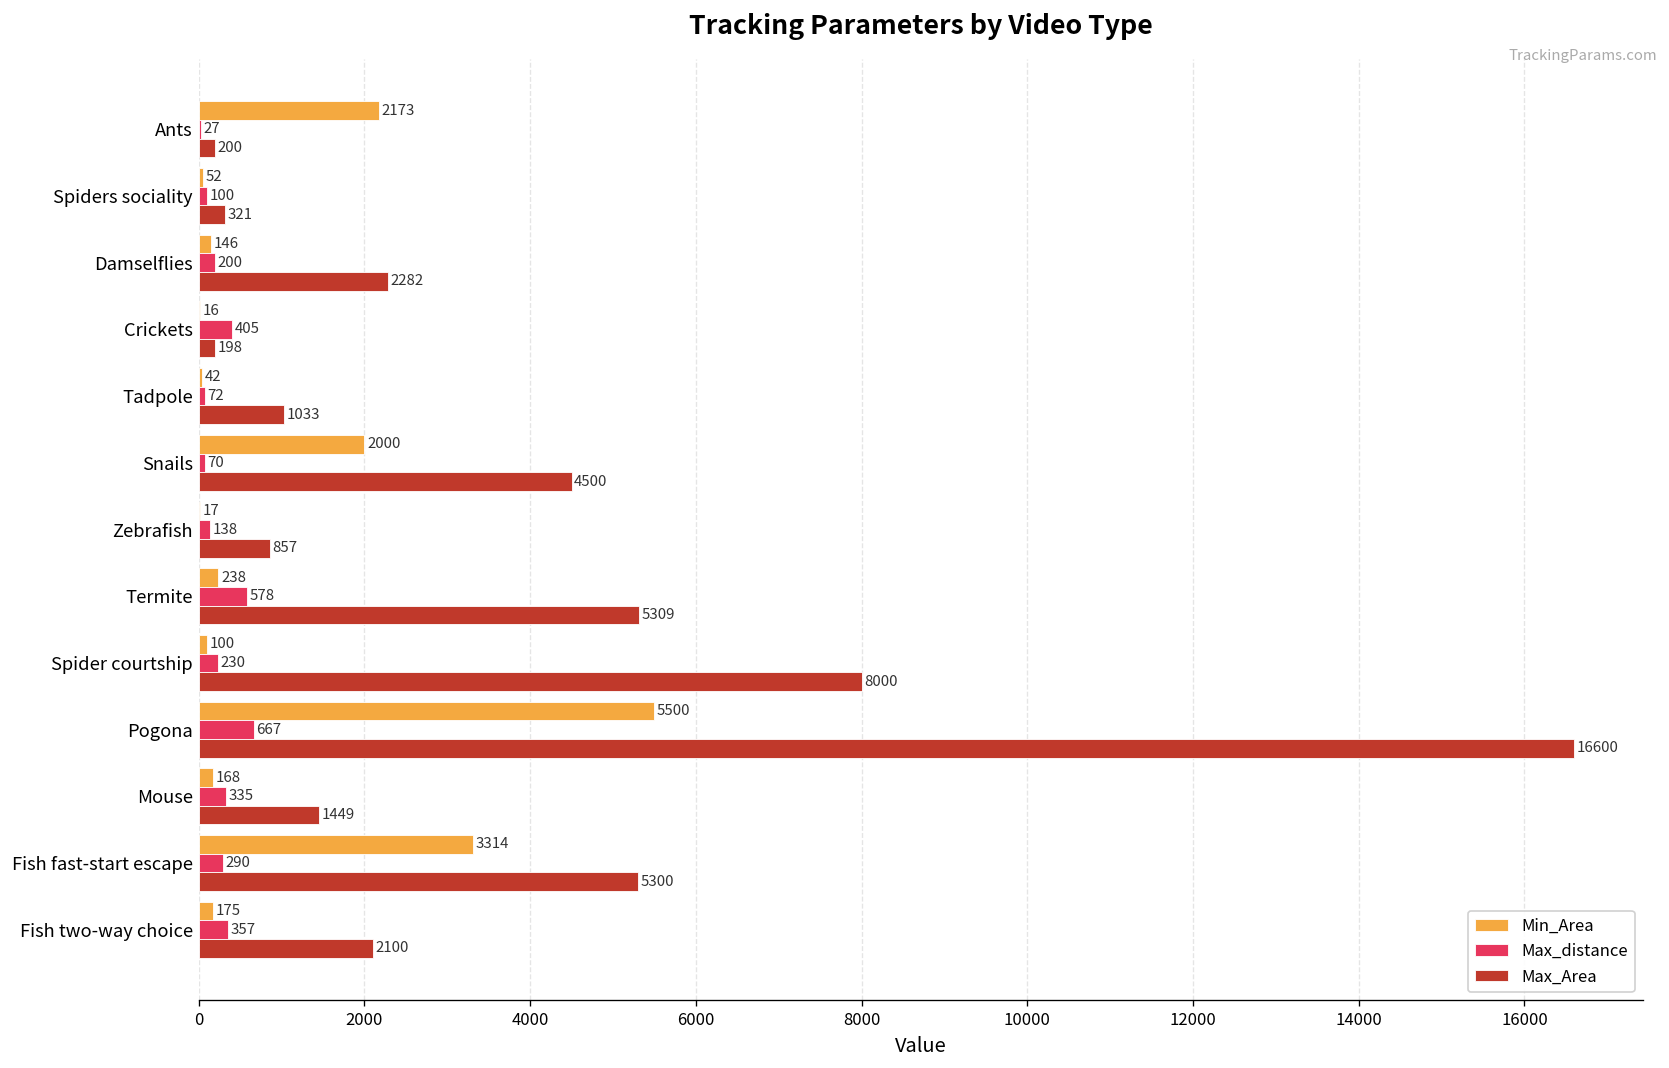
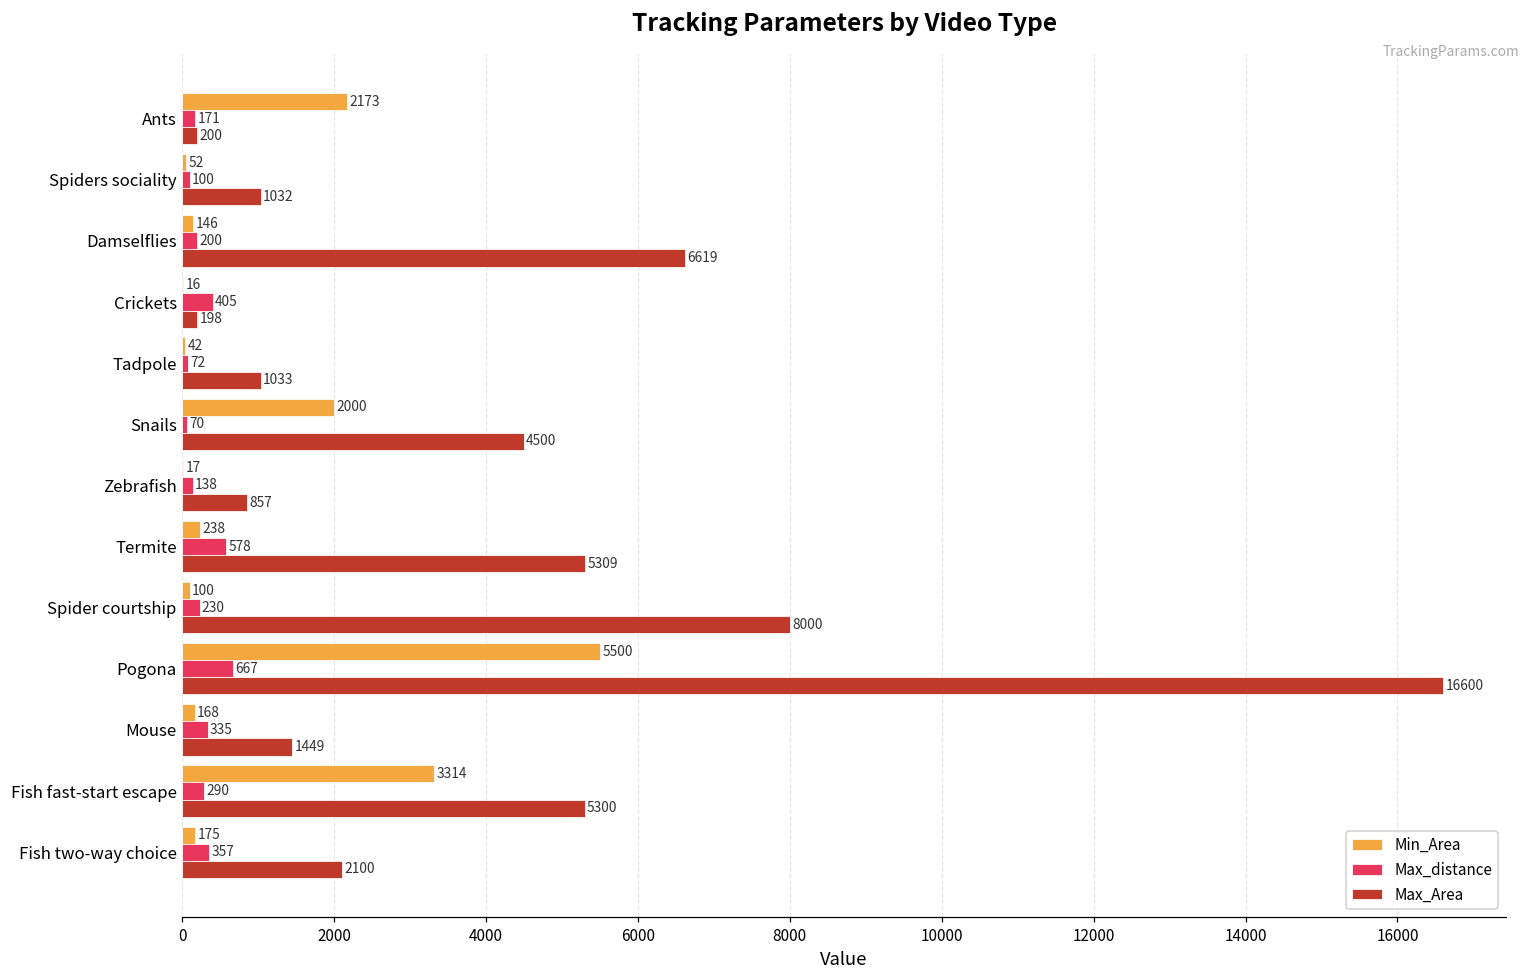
  {
    "Min_Area": {
      "Ants": 2173,
      "Spiders sociality": 52,
      "Damselflies": 146,
      "Crickets": 16,
      "Tadpole": 42,
      "Snails": 2000,
      "Zebrafish": 17,
      "Termite": 238,
      "Spider courtship": 100,
      "Pogona": 5500,
      "Mouse": 168,
      "Fish fast-start escape": 3314,
      "Fish two-way choice": 175
    },
    "Max_distance": {
-     "Ants": 27,
+     "Ants": 171,
      "Spiders sociality": 100,
      "Damselflies": 200,
      "Crickets": 405,
      "Tadpole": 72,
      "Snails": 70,
      "Zebrafish": 138,
      "Termite": 578,
      "Spider courtship": 230,
      "Pogona": 667,
      "Mouse": 335,
      "Fish fast-start escape": 290,
      "Fish two-way choice": 357
    },
    "Max_Area": {
      "Ants": 200,
-     "Spiders sociality": 321,
-     "Damselflies": 2282,
+     "Spiders sociality": 1032,
+     "Damselflies": 6619,
      "Crickets": 198,
      "Tadpole": 1033,
      "Snails": 4500,
      "Zebrafish": 857,
      "Termite": 5309,
      "Spider courtship": 8000,
      "Pogona": 16600,
      "Mouse": 1449,
      "Fish fast-start escape": 5300,
      "Fish two-way choice": 2100
    }
  }
